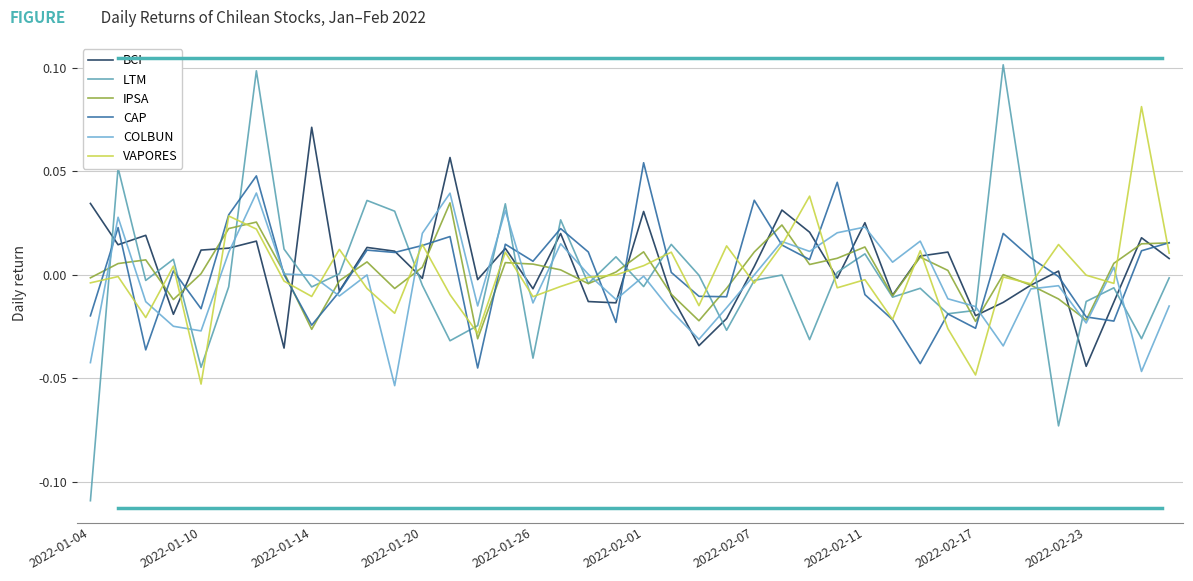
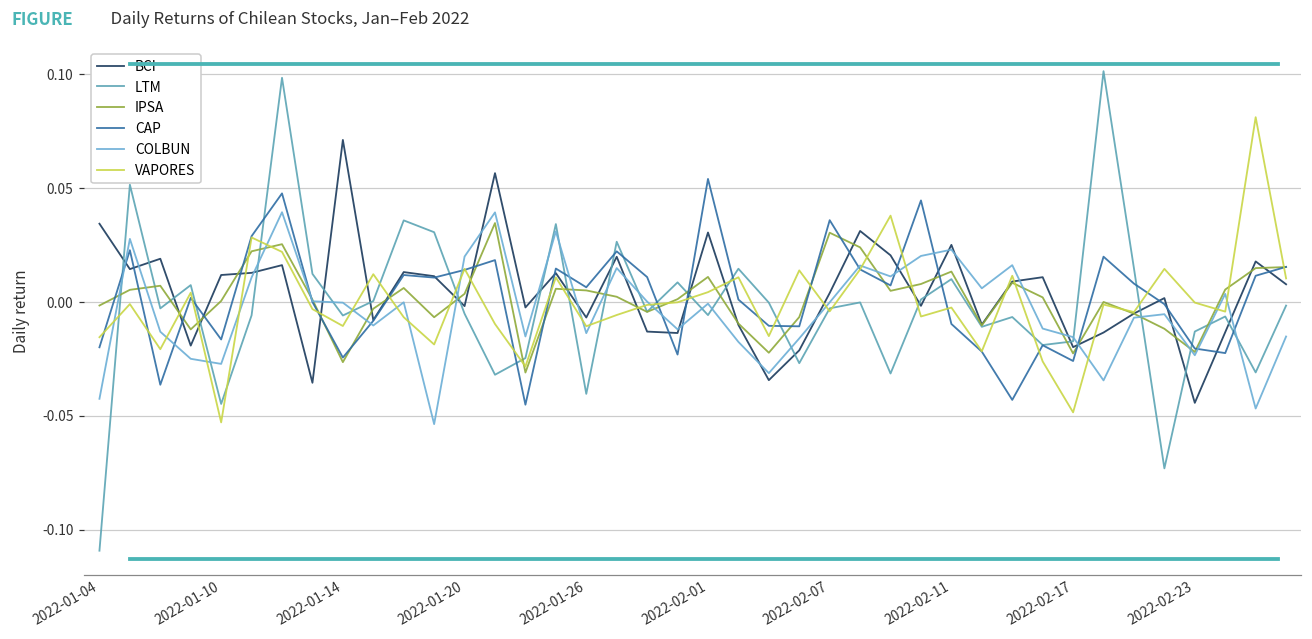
  {
    "BCI": {
      "2022-01-04": 0.034,
      "2022-01-10": 0.012,
      "2022-01-14": 0.071,
      "2022-01-20": -0.002,
      "2022-01-26": -0.007,
      "2022-02-01": 0.030,
      "2022-02-07": 0.004,
      "2022-02-11": 0.025,
      "2022-02-17": -0.020,
      "2022-02-23": -0.044
    },
    "IPSA": {
      "2022-01-04": -0.002,
      "2022-01-10": 0.000,
      "2022-01-14": -0.026,
      "2022-01-20": 0.004,
      "2022-01-26": 0.005,
      "2022-02-01": 0.011,
-     "2022-02-07": 0.011,
+     "2022-02-07": 0.030,
      "2022-02-11": 0.013,
      "2022-02-17": -0.023,
      "2022-02-23": -0.022
    },
    "CAP": {
      "2022-01-04": -0.020,
      "2022-01-10": -0.016,
      "2022-01-14": -0.024,
      "2022-01-26": 0.006,
      "2022-02-01": 0.054,
      "2022-02-07": 0.036,
      "2022-02-11": -0.010,
      "2022-02-17": -0.026,
      "2022-02-23": -0.020
    },
    "VAPORES": {
-     "2022-01-04": -0.004,
+     "2022-01-04": -0.015,
      "2022-01-10": -0.053,
      "2022-01-14": -0.011,
      "2022-01-26": -0.011,
      "2022-02-01": 0.004,
      "2022-02-07": -0.004,
      "2022-02-11": -0.002,
      "2022-02-17": -0.048,
      "2022-02-23": 0.000
    }
  }
